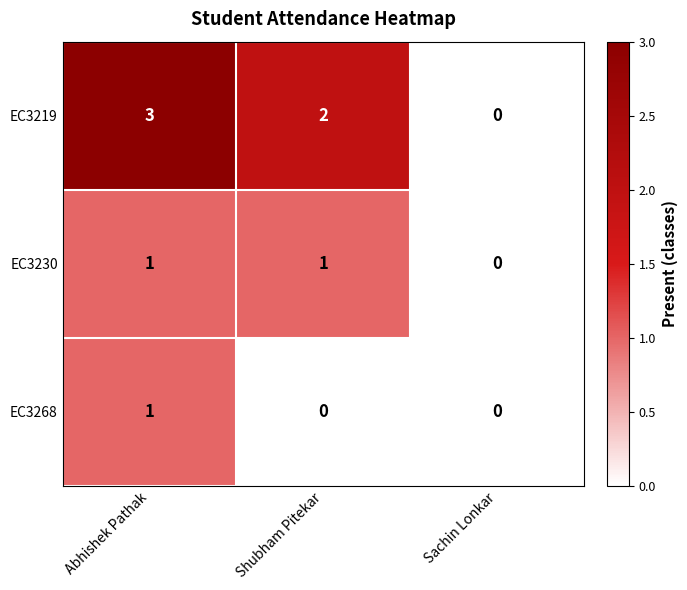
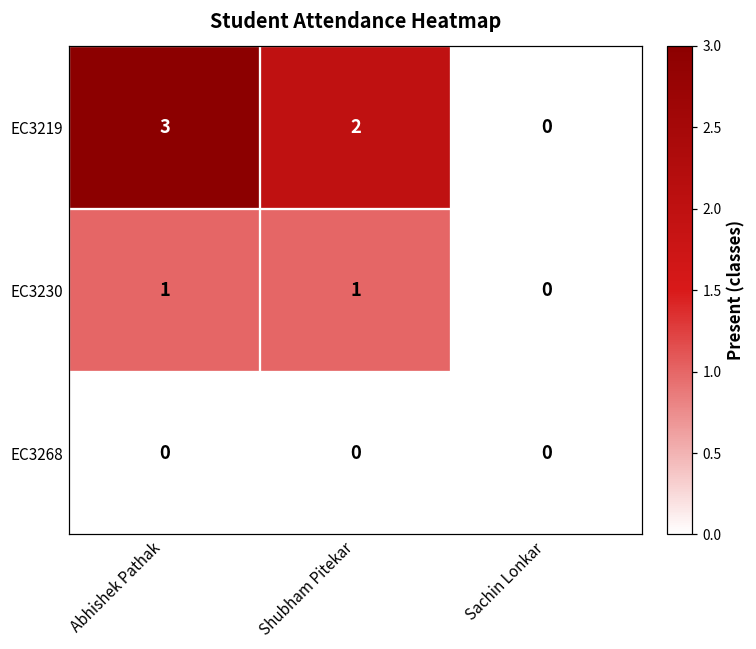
  {
    "EC3219": {
      "Abhishek Pathak": 3,
      "Shubham Pitekar": 2,
      "Sachin Lonkar": 0
    },
    "EC3230": {
      "Abhishek Pathak": 1,
      "Shubham Pitekar": 1,
      "Sachin Lonkar": 0
    },
    "EC3268": {
-     "Abhishek Pathak": 1,
+     "Abhishek Pathak": 0,
      "Shubham Pitekar": 0,
      "Sachin Lonkar": 0
    }
  }
